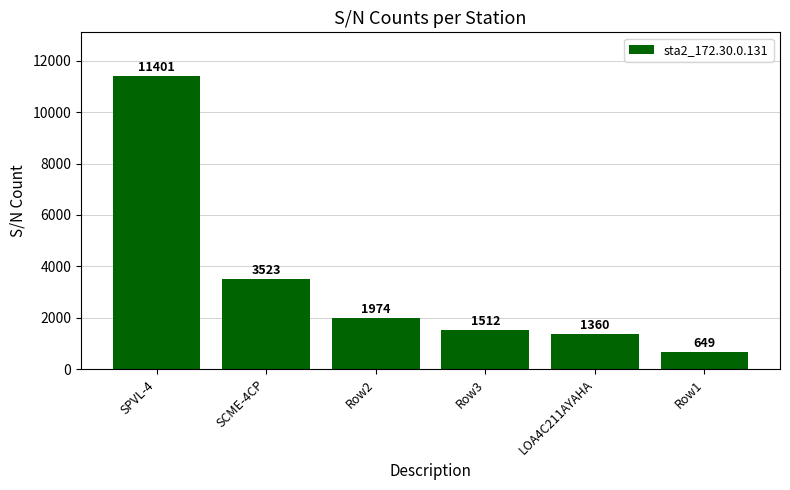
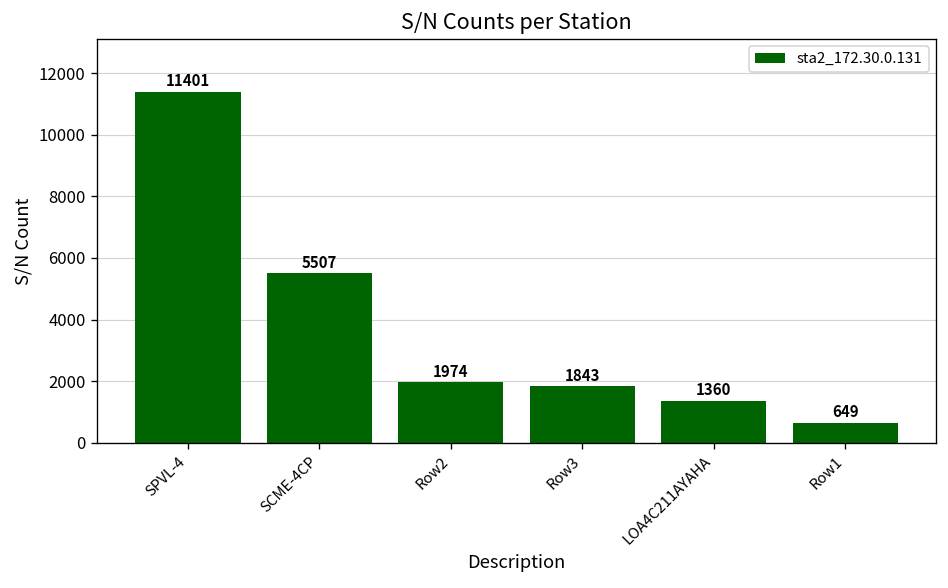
  {
    "SPVL-4": 11401,
-   "SCME-4CP": 3523,
+   "SCME-4CP": 5507,
    "Row2": 1974,
-   "Row3": 1512,
+   "Row3": 1843,
    "LOA4C211AYAHA": 1360,
    "Row1": 649
  }
